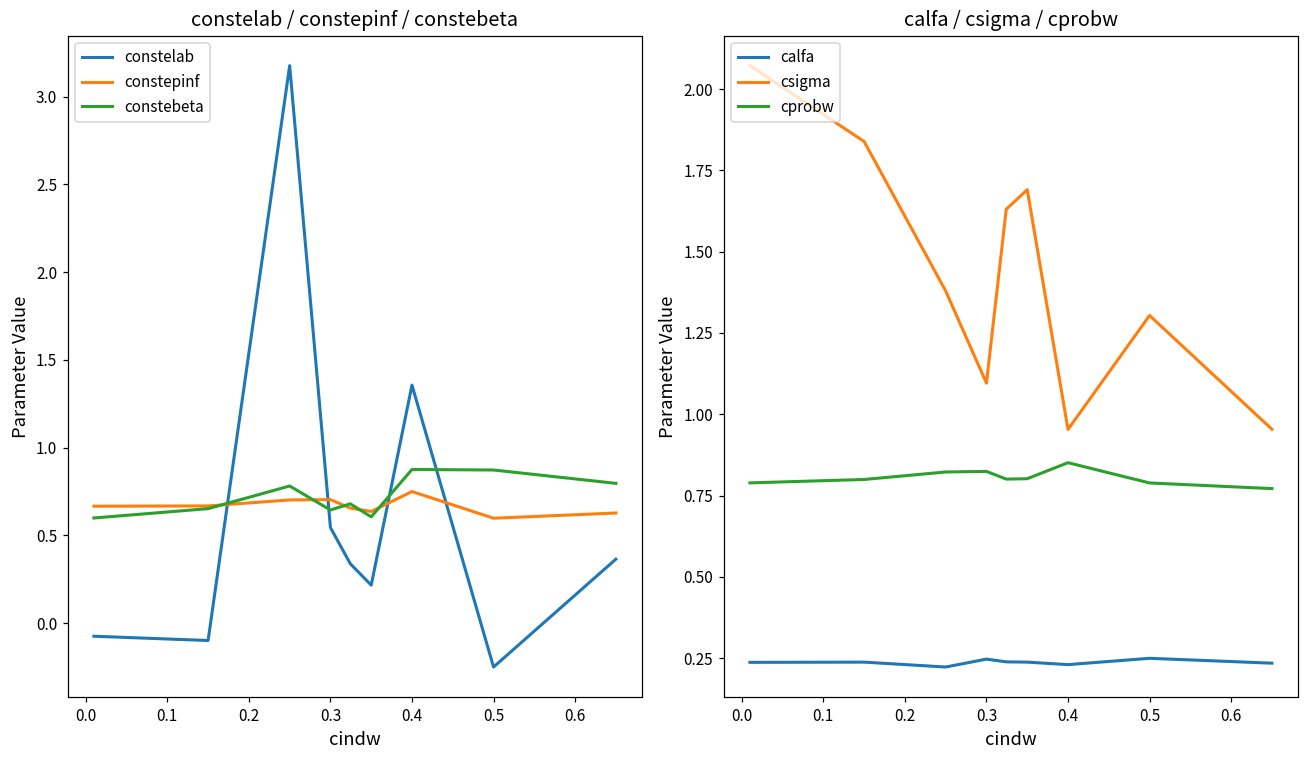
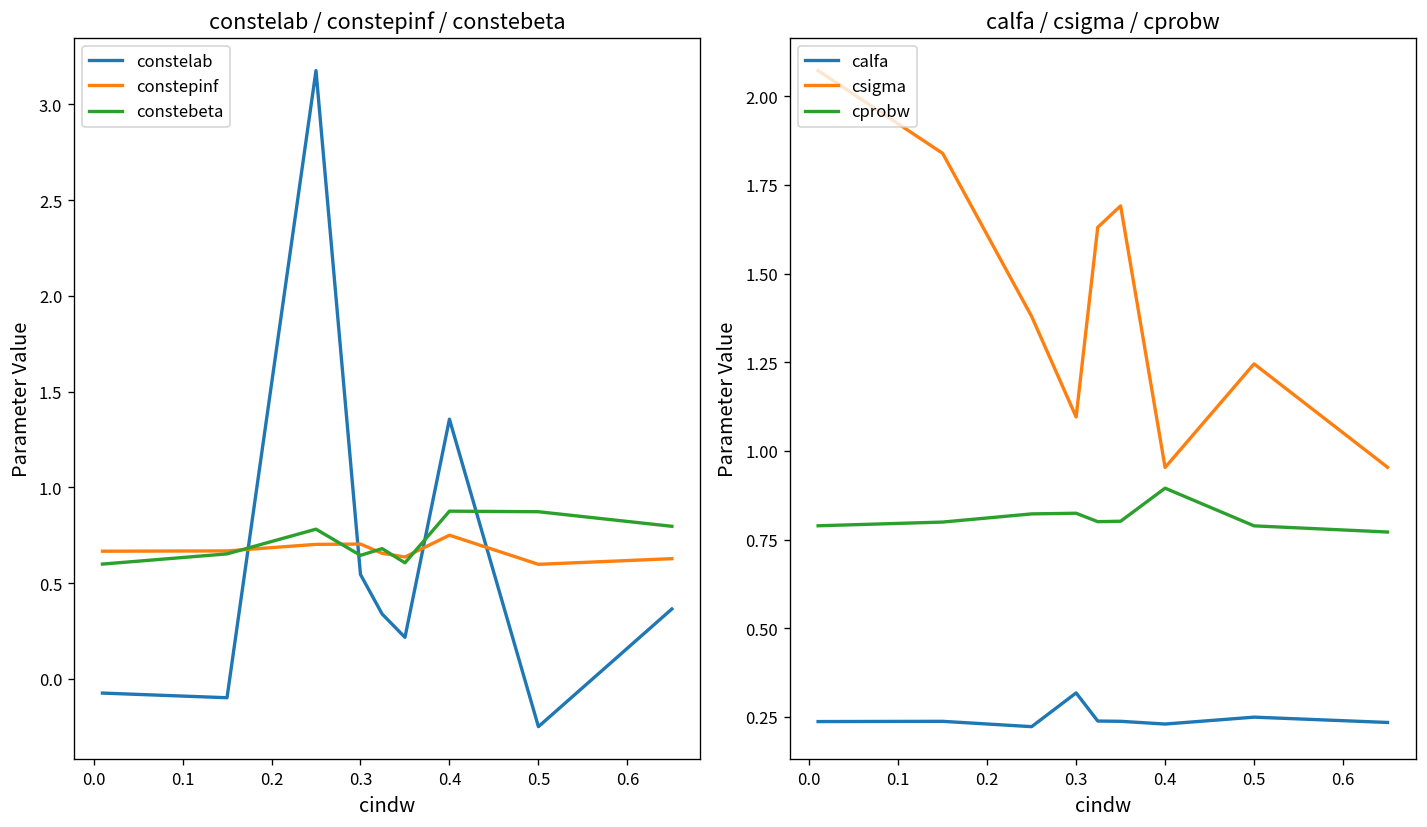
  {
    "constelab / constepinf / constebeta": {
      "constelab": {
        "0.3": 0.54,
        "0.4": 1.36,
        "0.5": -0.25
      },
      "constepinf": {
        "0.3": 0.70,
        "0.4": 0.75,
        "0.5": 0.60
      },
      "constebeta": {
        "0.3": 0.64,
        "0.4": 0.88,
        "0.5": 0.87
      }
    },
    "calfa / csigma / cprobw": {
      "calfa": {
-       "0.3": 0.25,
+       "0.3": 0.32,
        "0.4": 0.23,
        "0.5": 0.25
      },
      "csigma": {
        "0.3": 1.10,
        "0.4": 0.95,
-       "0.5": 1.30
+       "0.5": 1.25
      },
      "cprobw": {
        "0.3": 0.82,
-       "0.4": 0.85,
+       "0.4": 0.89,
        "0.5": 0.79
      }
    }
  }
